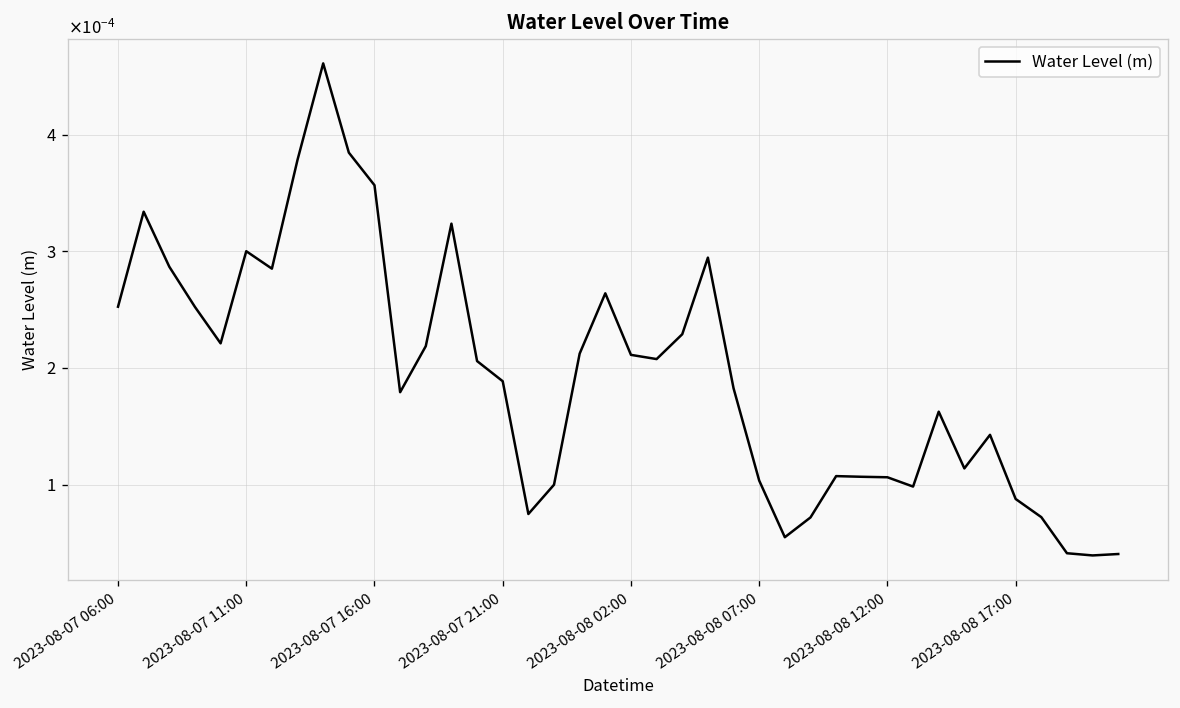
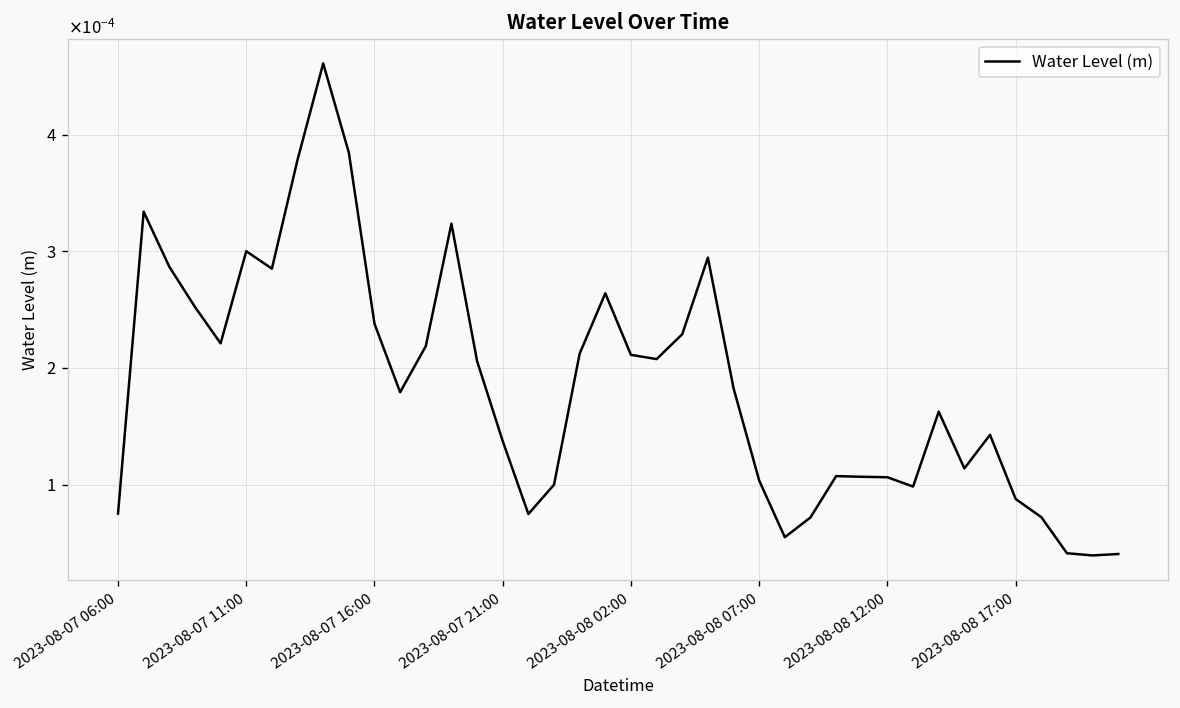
  {
-   "2023-08-07 06:00": 0.00025,
+   "2023-08-07 06:00": 0.00008,
    "2023-08-07 11:00": 0.00030,
-   "2023-08-07 16:00": 0.00036,
-   "2023-08-07 21:00": 0.00019,
+   "2023-08-07 16:00": 0.00024,
+   "2023-08-07 21:00": 0.00014,
    "2023-08-08 02:00": 0.00021,
    "2023-08-08 07:00": 0.00010,
    "2023-08-08 12:00": 0.00011,
    "2023-08-08 17:00": 0.00009
  }
